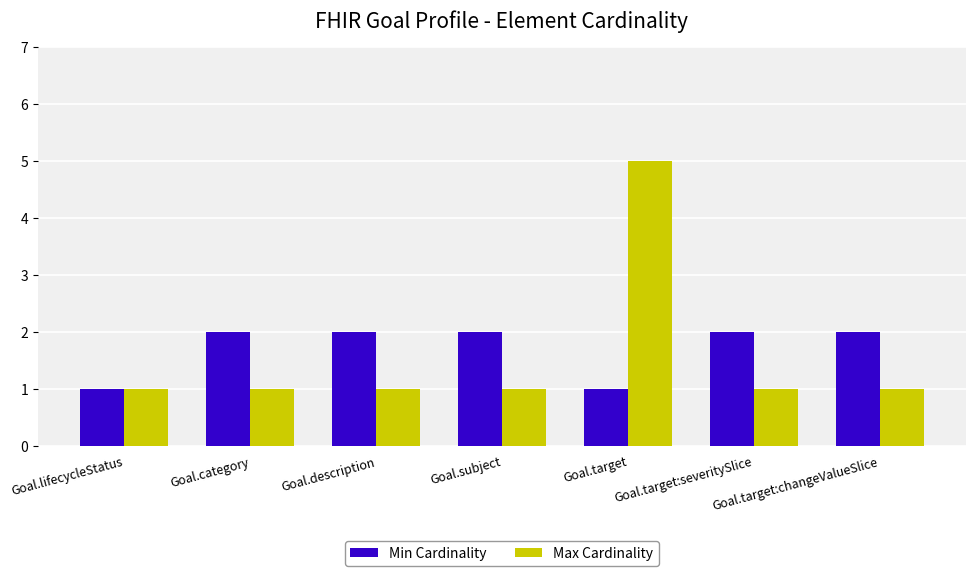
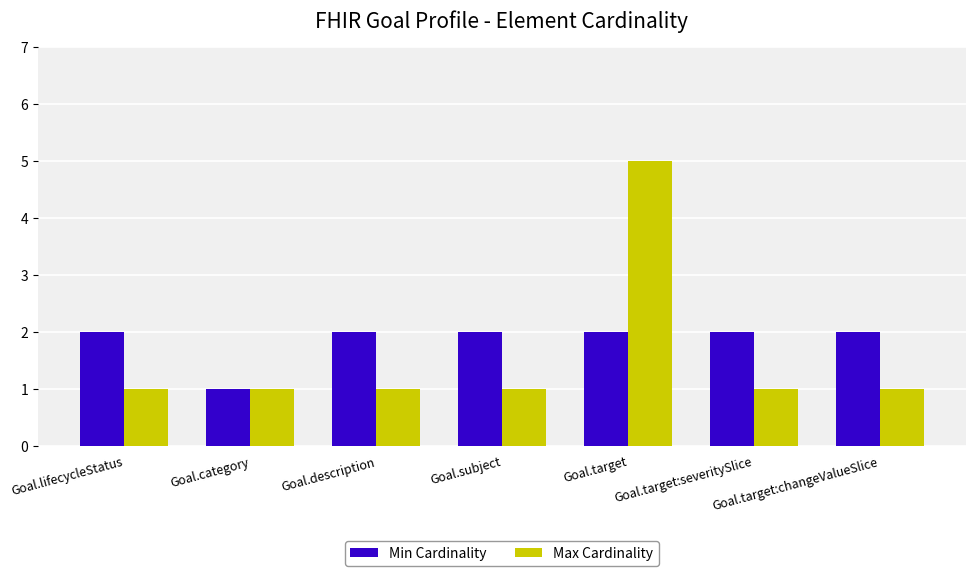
  {
    "Min Cardinality": {
-     "Goal.lifecycleStatus": 1,
-     "Goal.category": 2,
+     "Goal.lifecycleStatus": 2,
+     "Goal.category": 1,
      "Goal.description": 2,
      "Goal.subject": 2,
-     "Goal.target": 1,
+     "Goal.target": 2,
      "Goal.target:severitySlice": 2,
      "Goal.target:changeValueSlice": 2
    },
    "Max Cardinality": {
      "Goal.lifecycleStatus": 1,
      "Goal.category": 1,
      "Goal.description": 1,
      "Goal.subject": 1,
      "Goal.target": 5,
      "Goal.target:severitySlice": 1,
      "Goal.target:changeValueSlice": 1
    }
  }
